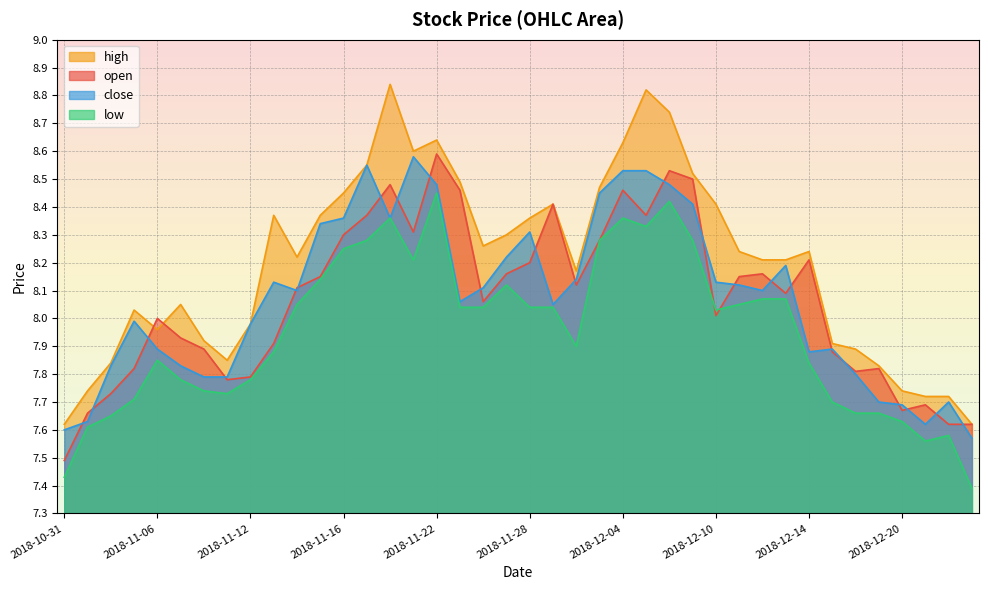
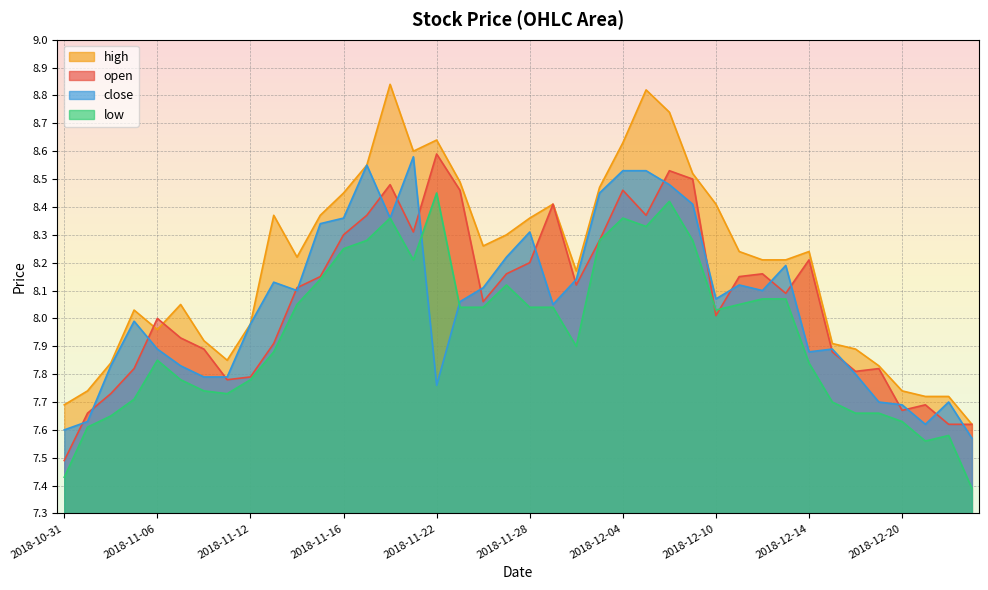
  {
    "high": {
-     "2018-10-31": 7.62,
+     "2018-10-31": 7.69,
      "2018-11-06": 7.96,
      "2018-11-16": 8.45,
      "2018-11-22": 8.64,
      "2018-11-28": 8.36,
      "2018-12-04": 8.63,
      "2018-12-10": 8.41,
      "2018-12-14": 8.24,
      "2018-12-20": 7.74
    },
    "open": {
      "2018-10-31": 7.49,
      "2018-11-06": 8.00,
      "2018-11-12": 7.79,
      "2018-11-16": 8.30,
      "2018-11-22": 8.59,
      "2018-11-28": 8.20,
      "2018-12-04": 8.46,
      "2018-12-10": 8.01,
      "2018-12-14": 8.21,
      "2018-12-20": 7.67
    },
    "close": {
      "2018-10-31": 7.60,
      "2018-11-06": 7.89,
      "2018-11-16": 8.36,
-     "2018-11-22": 8.48,
+     "2018-11-22": 7.76,
      "2018-11-28": 8.31,
      "2018-12-04": 8.53,
-     "2018-12-10": 8.13,
+     "2018-12-10": 8.07,
      "2018-12-14": 7.88,
      "2018-12-20": 7.69
    },
    "low": {
      "2018-10-31": 7.43,
      "2018-11-06": 7.85,
      "2018-11-12": 7.78,
      "2018-11-16": 8.25,
      "2018-11-22": 8.45,
      "2018-11-28": 8.04,
      "2018-12-04": 8.36,
      "2018-12-10": 8.03,
      "2018-12-14": 7.84,
      "2018-12-20": 7.63
    }
  }
